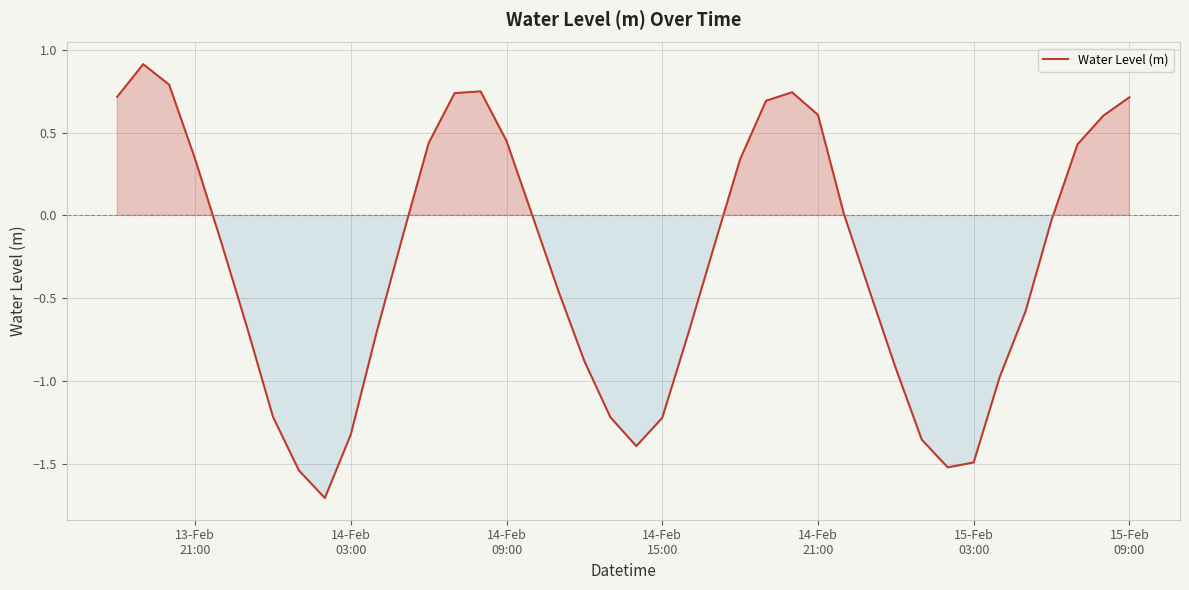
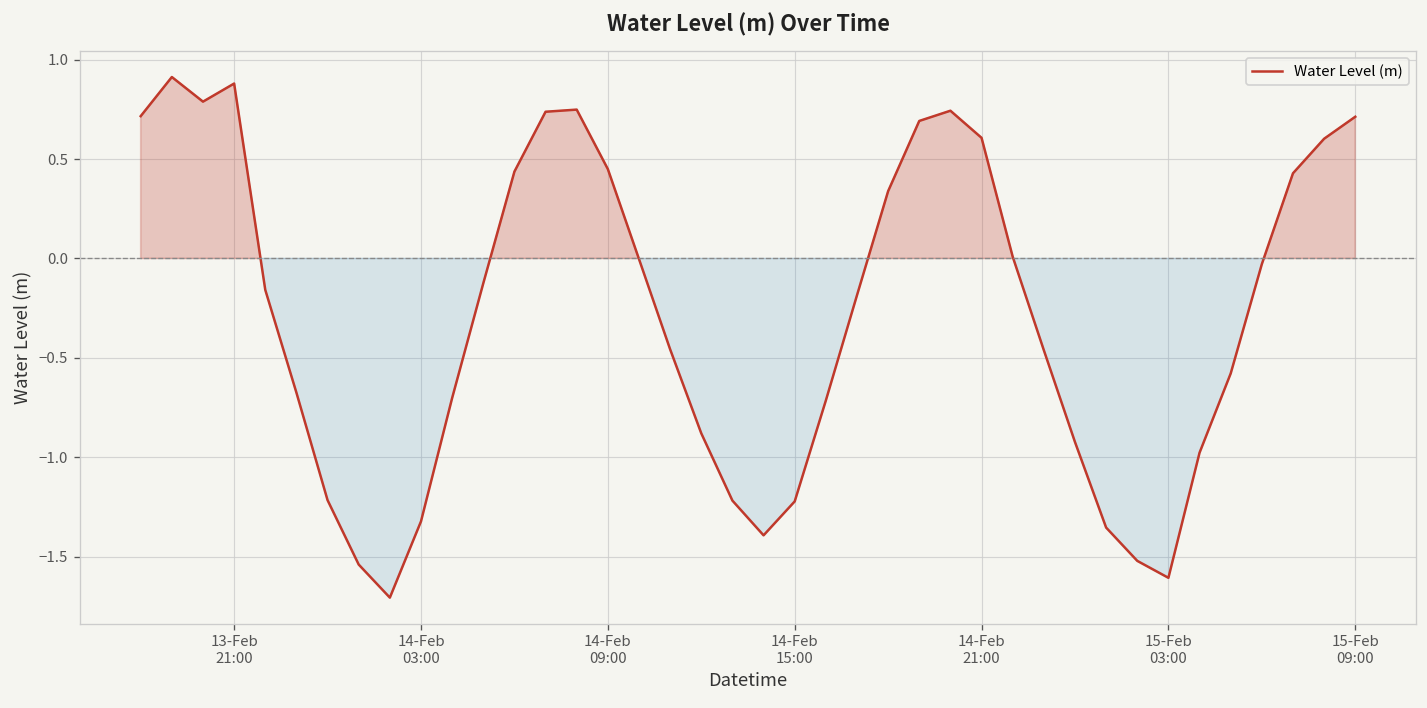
  {
-   "13-Feb 21:00": 0.34,
+   "13-Feb 21:00": 0.88,
    "14-Feb 03:00": -1.32,
    "14-Feb 09:00": 0.45,
    "14-Feb 15:00": -1.22,
    "14-Feb 21:00": 0.61,
-   "15-Feb 03:00": -1.49,
+   "15-Feb 03:00": -1.61,
    "15-Feb 09:00": 0.71
  }
